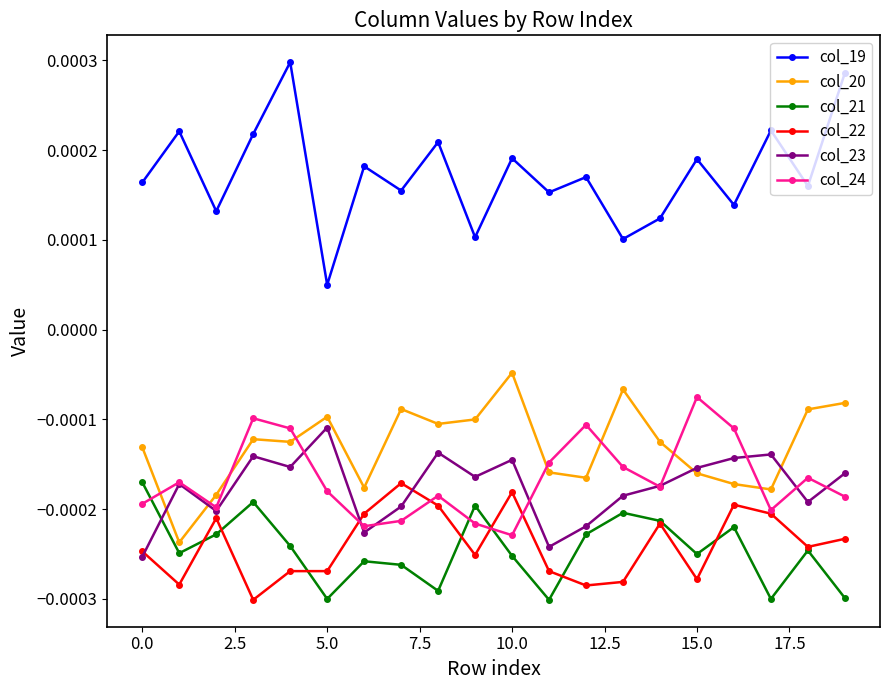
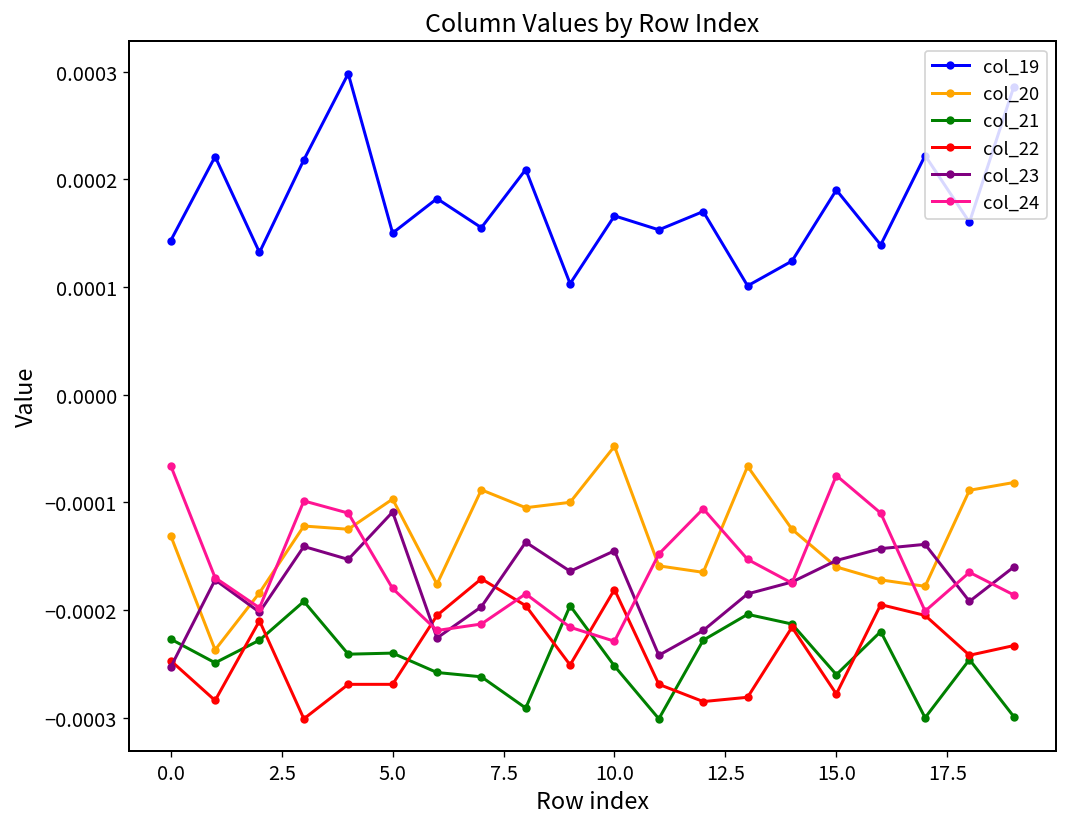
  {
    "col_19": {
-     "0.0": 0.00016,
-     "5.0": 0.00005,
-     "10.0": 0.00019,
+     "0.0": 0.00014,
+     "5.0": 0.00015,
+     "10.0": 0.00017,
      "15.0": 0.00019
    },
    "col_20": {
      "0.0": -0.00013,
      "5.0": -0.00010,
      "10.0": -0.00005,
      "15.0": -0.00016
    },
    "col_21": {
-     "0.0": -0.00017,
-     "5.0": -0.00030,
+     "0.0": -0.00023,
+     "5.0": -0.00024,
      "10.0": -0.00025,
-     "15.0": -0.00025
+     "15.0": -0.00026
    },
    "col_22": {
      "0.0": -0.00025,
      "5.0": -0.00027,
      "10.0": -0.00018,
      "15.0": -0.00028
    },
    "col_23": {
      "0.0": -0.00025,
      "5.0": -0.00011,
      "10.0": -0.00015,
      "15.0": -0.00015
    },
    "col_24": {
-     "0.0": -0.00019,
+     "0.0": -0.00007,
      "5.0": -0.00018,
      "10.0": -0.00023,
      "15.0": -0.00008
    }
  }
